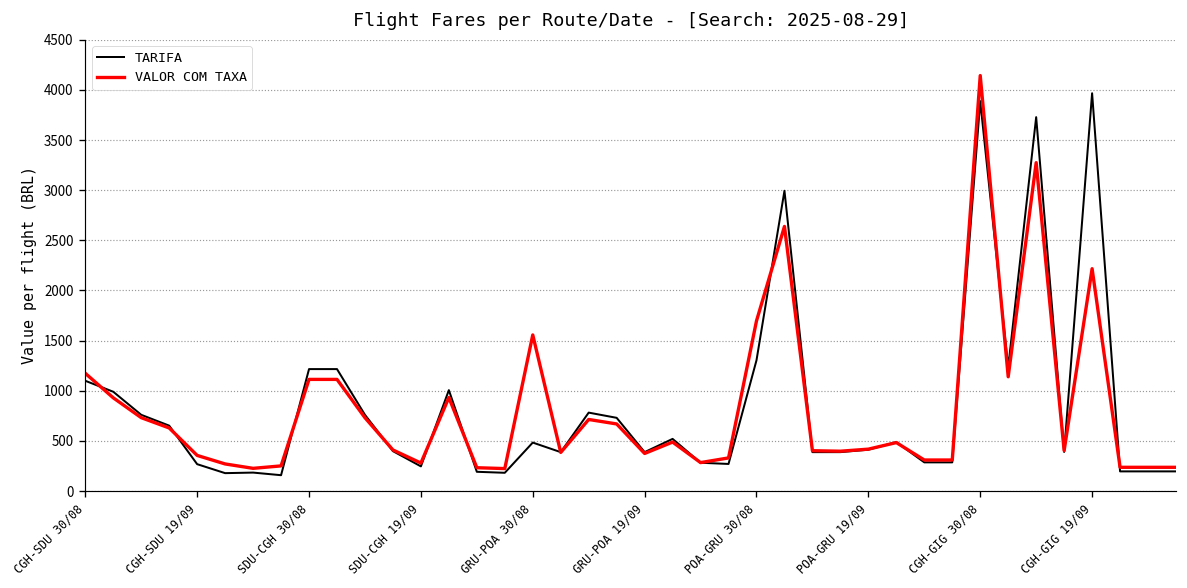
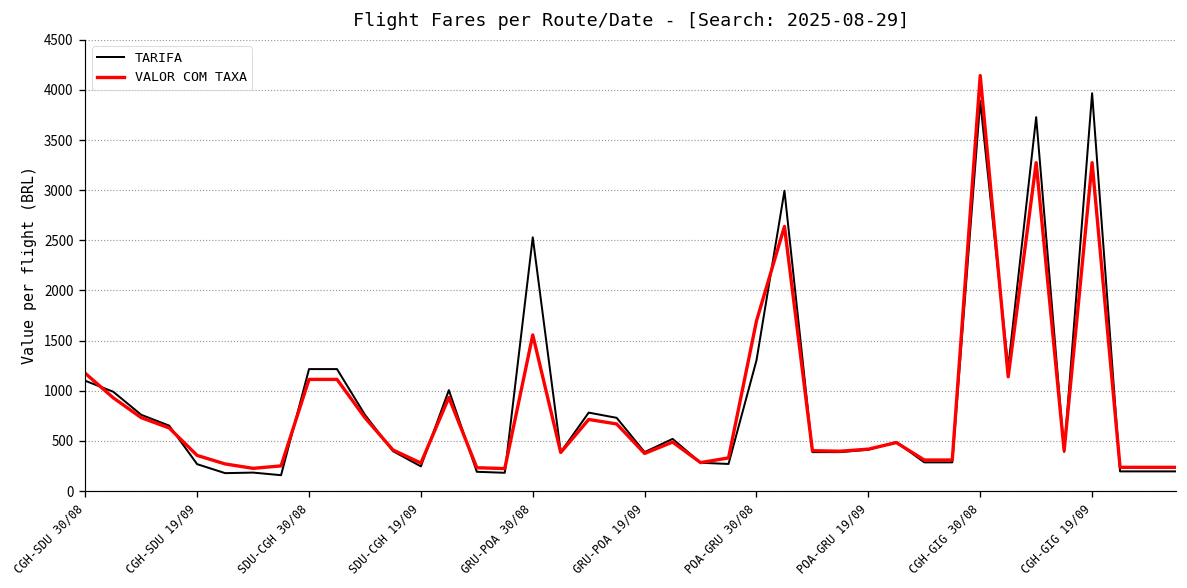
  {
    "TARIFA": {
      "CGH-SDU 30/08": 1100,
      "CGH-SDU 19/09": 300,
      "SDU-CGH 30/08": 1200,
      "SDU-CGH 19/09": 200,
-     "GRU-POA 30/08": 500,
+     "GRU-POA 30/08": 2500,
      "POA-GRU 30/08": 1300,
      "CGH-GIG 30/08": 3900,
      "CGH-GIG 19/09": 4000
    },
    "VALOR COM TAXA": {
      "CGH-SDU 30/08": 1200,
      "CGH-SDU 19/09": 400,
      "SDU-CGH 30/08": 1100,
      "SDU-CGH 19/09": 300,
      "GRU-POA 30/08": 1600,
      "POA-GRU 30/08": 1700,
      "CGH-GIG 30/08": 4100,
-     "CGH-GIG 19/09": 2200
+     "CGH-GIG 19/09": 3300
    }
  }
